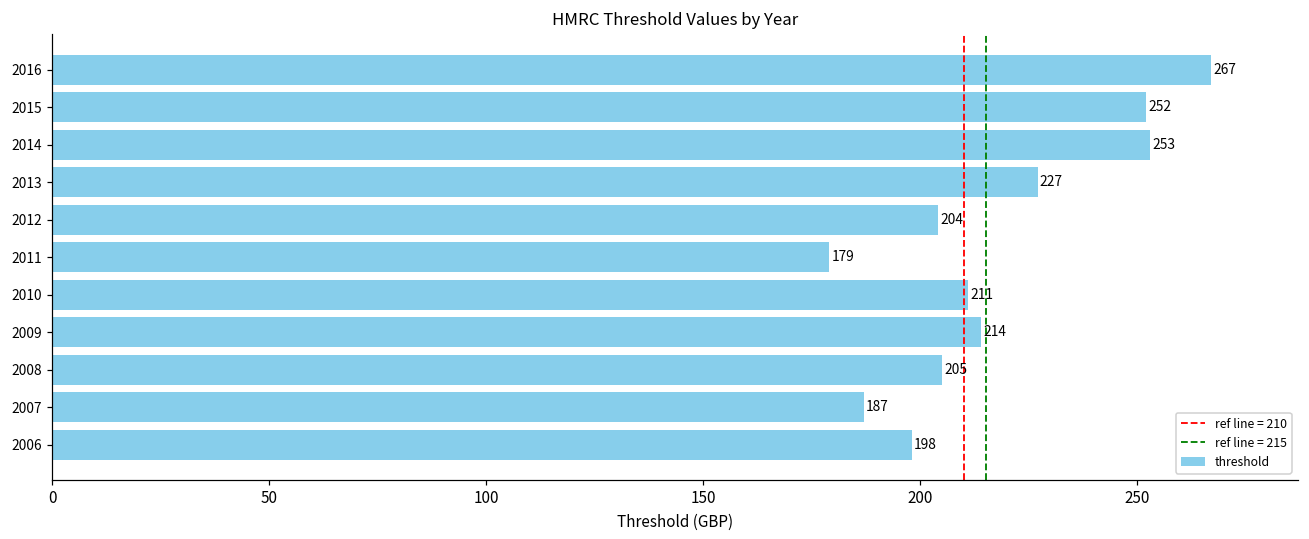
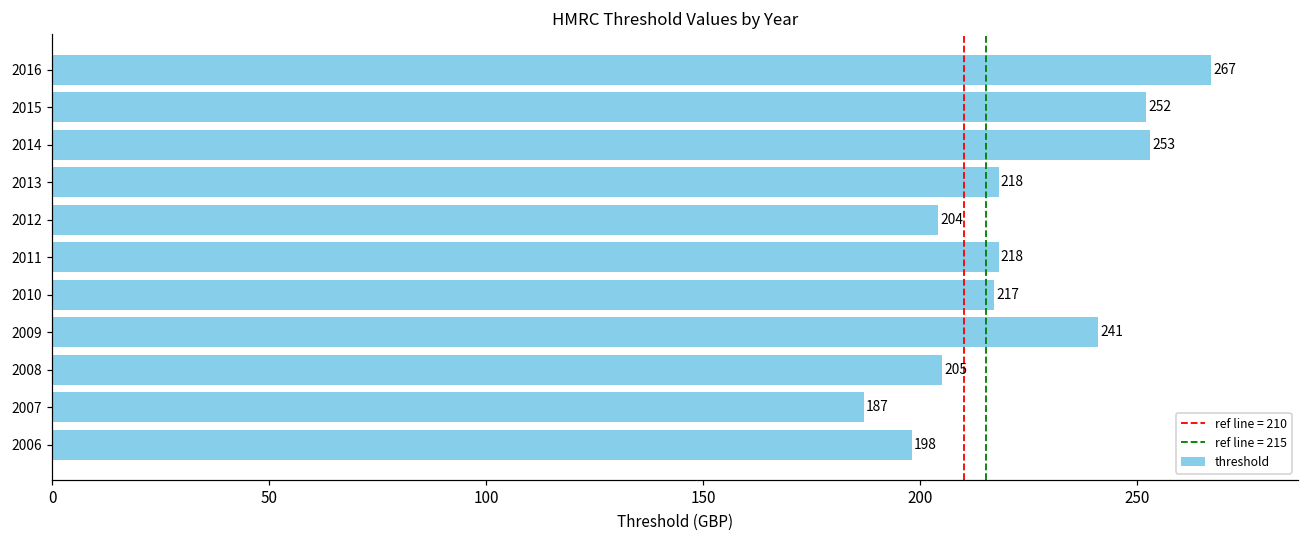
  {
    "2016": 267,
    "2015": 252,
    "2014": 253,
-   "2013": 227,
+   "2013": 218,
    "2012": 204,
-   "2011": 179,
-   "2010": 211,
-   "2009": 214,
+   "2011": 218,
+   "2010": 217,
+   "2009": 241,
    "2008": 205,
    "2007": 187,
    "2006": 198
  }
